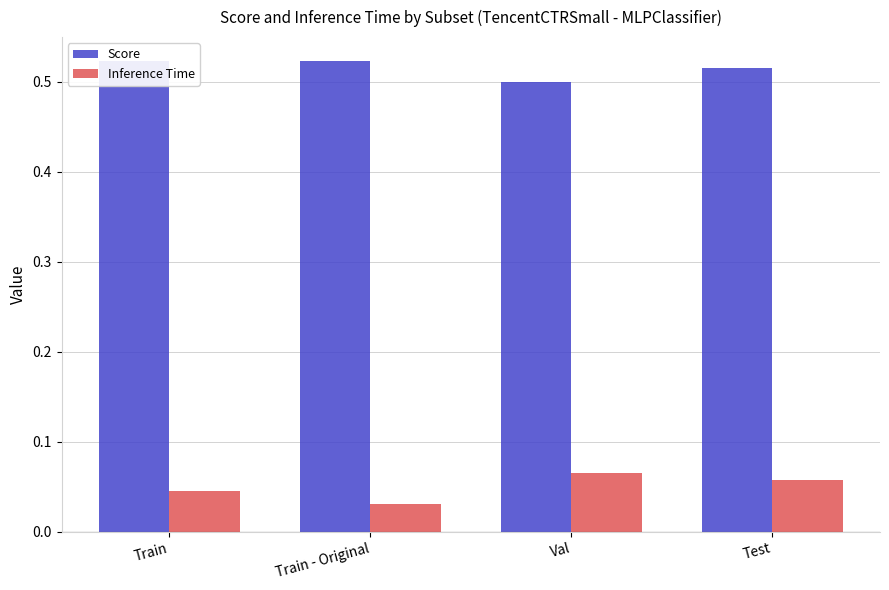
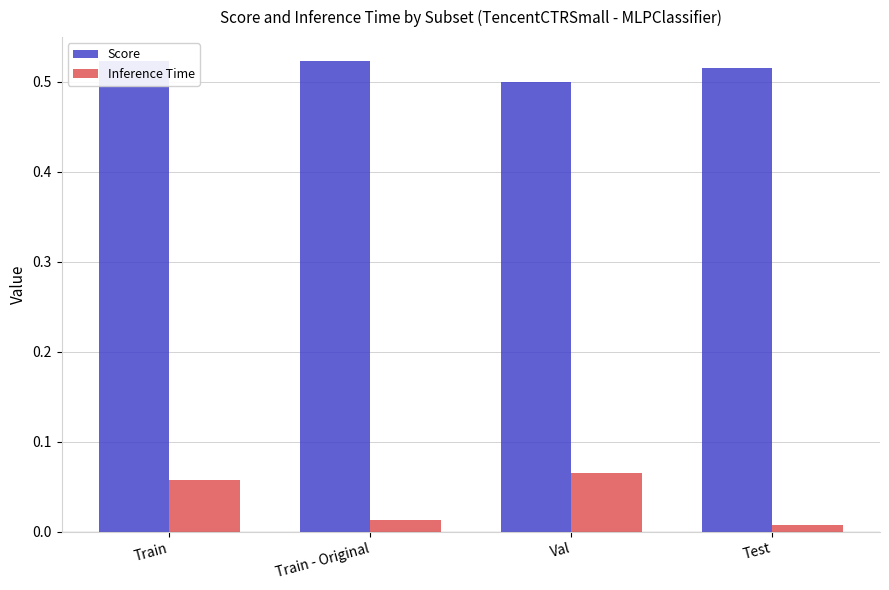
  {
    "Score": {
      "Train - Original": 0.52,
      "Val": 0.50,
      "Test": 0.51
    },
    "Inference Time": {
-     "Train": 0.05,
-     "Train - Original": 0.03,
+     "Train": 0.06,
+     "Train - Original": 0.01,
      "Val": 0.07,
-     "Test": 0.06
+     "Test": 0.01
    }
  }
